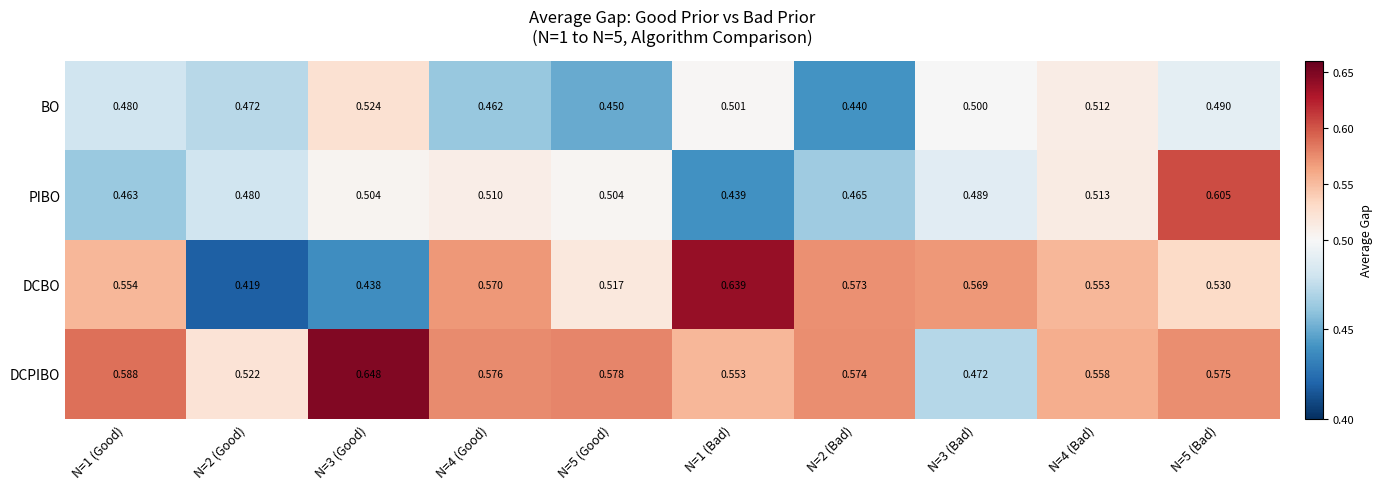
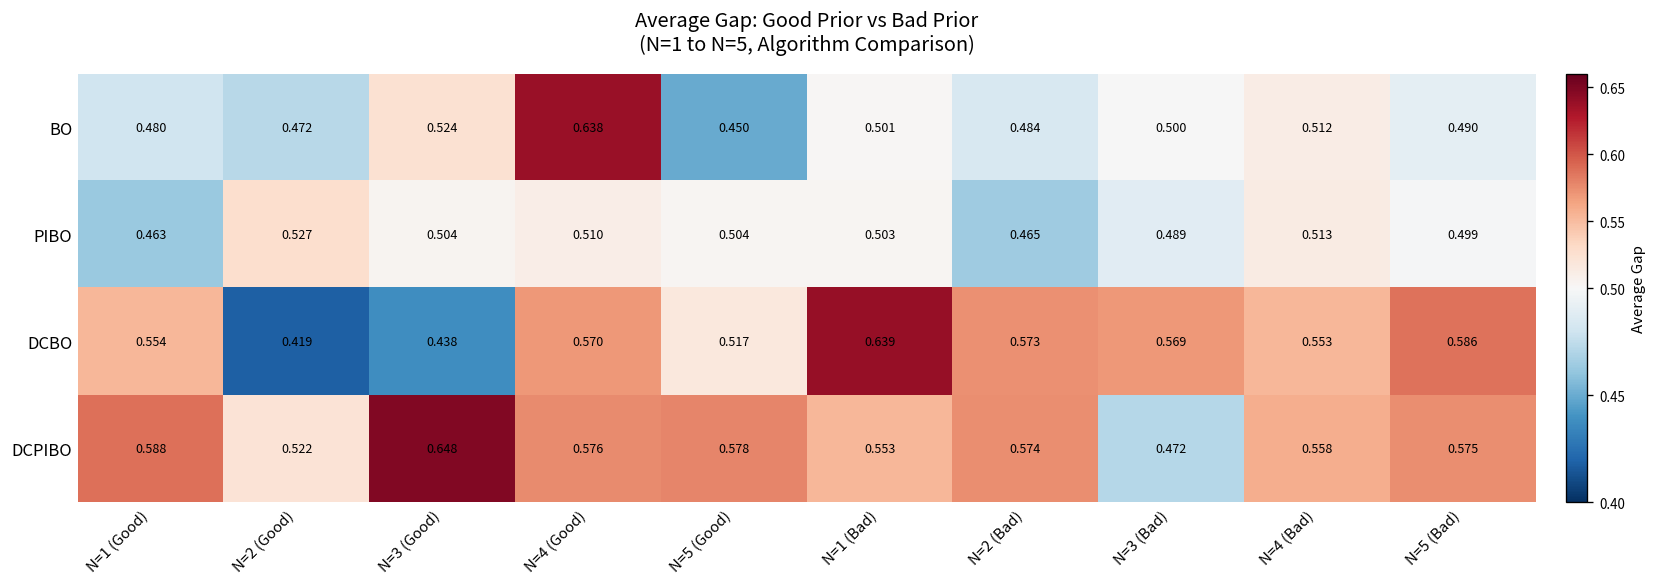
  {
    "BO": {
      "N=1 (Good)": 0.480,
      "N=2 (Good)": 0.472,
      "N=3 (Good)": 0.524,
-     "N=4 (Good)": 0.462,
+     "N=4 (Good)": 0.638,
      "N=5 (Good)": 0.450,
      "N=1 (Bad)": 0.501,
-     "N=2 (Bad)": 0.440,
+     "N=2 (Bad)": 0.484,
      "N=3 (Bad)": 0.500,
      "N=4 (Bad)": 0.512,
      "N=5 (Bad)": 0.490
    },
    "PIBO": {
      "N=1 (Good)": 0.463,
-     "N=2 (Good)": 0.480,
+     "N=2 (Good)": 0.527,
      "N=3 (Good)": 0.504,
      "N=4 (Good)": 0.510,
      "N=5 (Good)": 0.504,
-     "N=1 (Bad)": 0.439,
+     "N=1 (Bad)": 0.503,
      "N=2 (Bad)": 0.465,
      "N=3 (Bad)": 0.489,
      "N=4 (Bad)": 0.513,
-     "N=5 (Bad)": 0.605
+     "N=5 (Bad)": 0.499
    },
    "DCBO": {
      "N=1 (Good)": 0.554,
      "N=2 (Good)": 0.419,
      "N=3 (Good)": 0.438,
      "N=4 (Good)": 0.570,
      "N=5 (Good)": 0.517,
      "N=1 (Bad)": 0.639,
      "N=2 (Bad)": 0.573,
      "N=3 (Bad)": 0.569,
      "N=4 (Bad)": 0.553,
-     "N=5 (Bad)": 0.530
+     "N=5 (Bad)": 0.586
    },
    "DCPIBO": {
      "N=1 (Good)": 0.588,
      "N=2 (Good)": 0.522,
      "N=3 (Good)": 0.648,
      "N=4 (Good)": 0.576,
      "N=5 (Good)": 0.578,
      "N=1 (Bad)": 0.553,
      "N=2 (Bad)": 0.574,
      "N=3 (Bad)": 0.472,
      "N=4 (Bad)": 0.558,
      "N=5 (Bad)": 0.575
    }
  }
